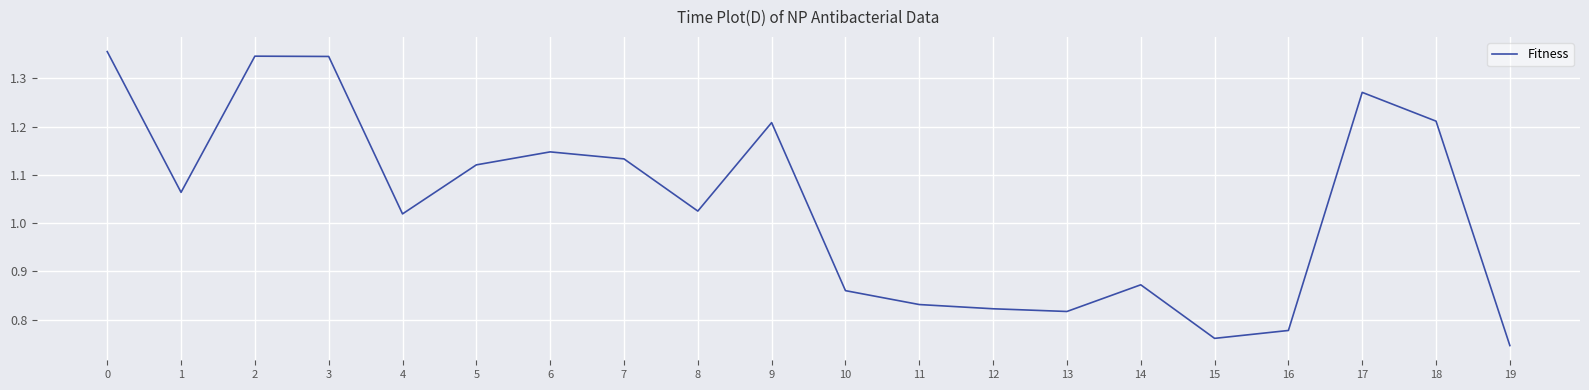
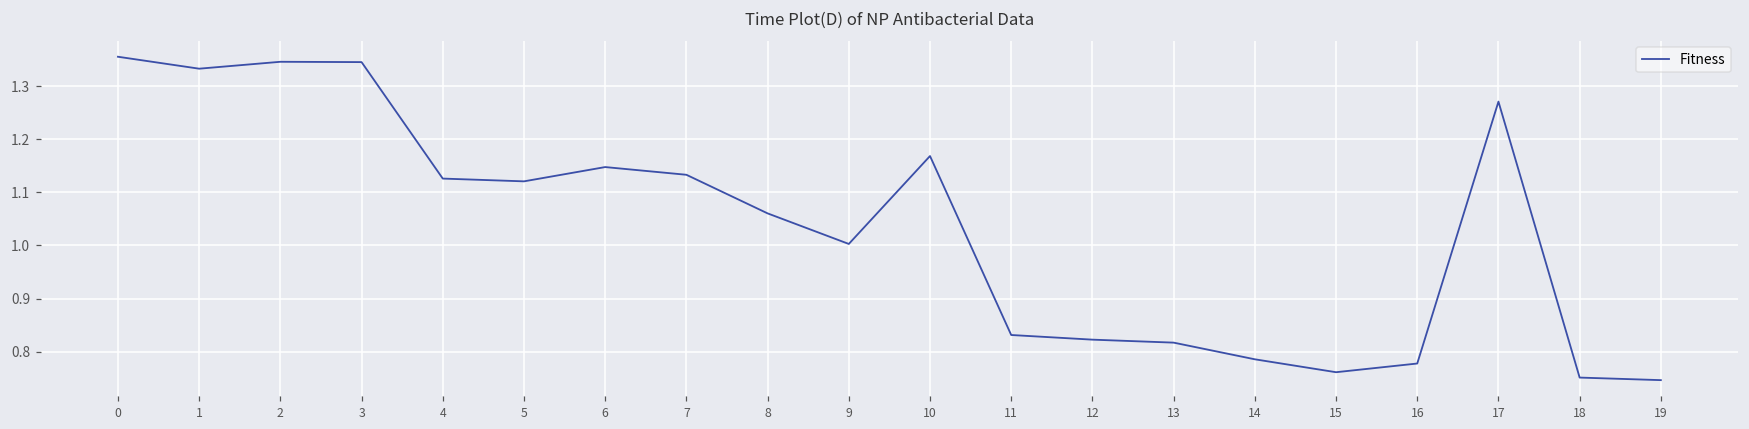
  {
    "0": 1.36,
-   "1": 1.06,
+   "1": 1.33,
    "2": 1.35,
    "3": 1.35,
-   "4": 1.02,
+   "4": 1.13,
    "5": 1.12,
    "6": 1.15,
    "7": 1.13,
-   "8": 1.03,
-   "9": 1.21,
-   "10": 0.86,
+   "8": 1.06,
+   "9": 1.00,
+   "10": 1.17,
    "11": 0.83,
    "12": 0.82,
    "13": 0.82,
-   "14": 0.87,
+   "14": 0.79,
    "15": 0.76,
    "16": 0.78,
    "17": 1.27,
-   "18": 1.21,
+   "18": 0.75,
    "19": 0.75
  }
